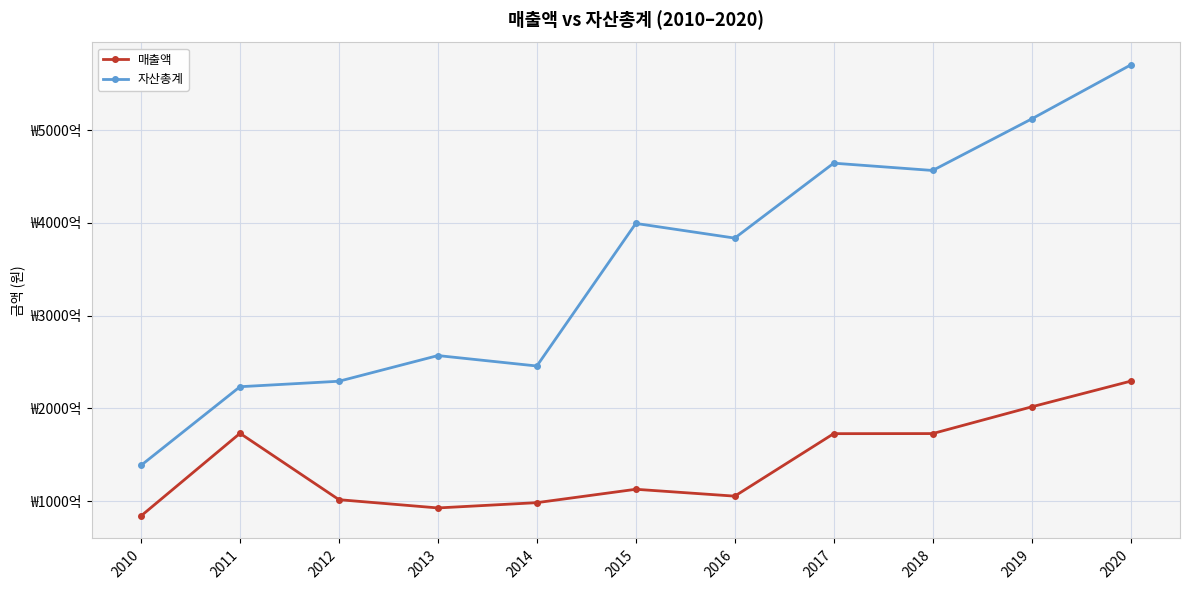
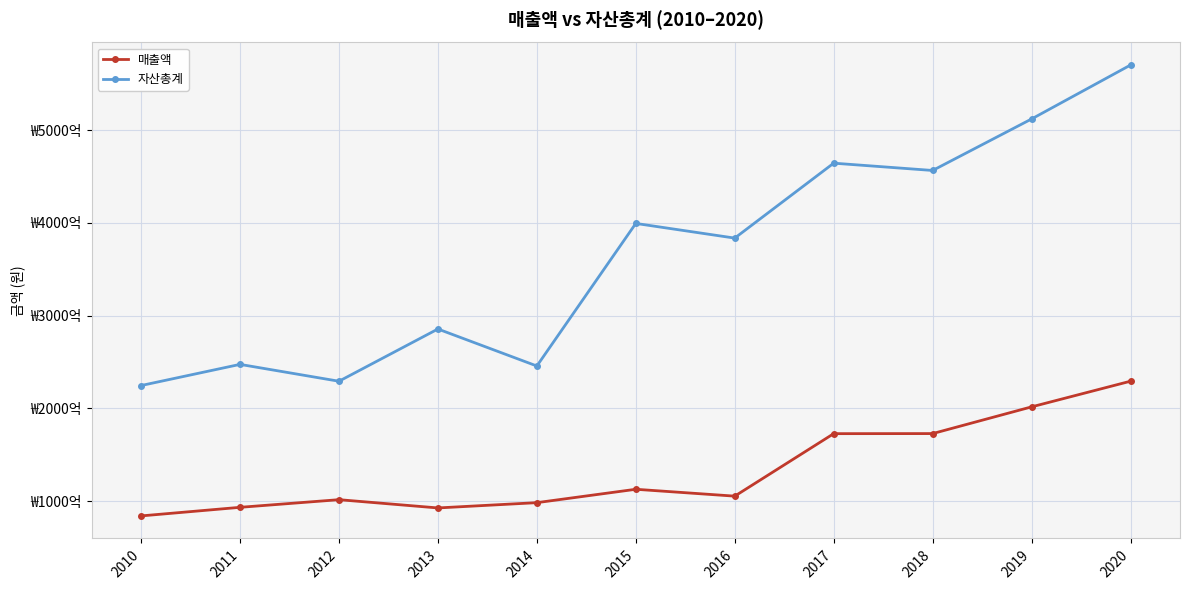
  {
    "매출액": {
      "2010": "₩800억",
-     "2011": "₩1700억",
+     "2011": "₩900억",
      "2012": "₩1000억",
      "2013": "₩900억",
      "2014": "₩1000억",
      "2015": "₩1100억",
      "2016": "₩1100억",
      "2017": "₩1700억",
      "2018": "₩1700억",
      "2019": "₩2000억",
      "2020": "₩2300억"
    },
    "자산총계": {
-     "2010": "₩1400억",
-     "2011": "₩2200억",
+     "2010": "₩2200억",
+     "2011": "₩2500억",
      "2012": "₩2300억",
-     "2013": "₩2600억",
+     "2013": "₩2900억",
      "2014": "₩2500억",
      "2015": "₩4000억",
      "2016": "₩3800억",
      "2017": "₩4600억",
      "2018": "₩4600억",
      "2019": "₩5100억",
      "2020": "₩5700억"
    }
  }
